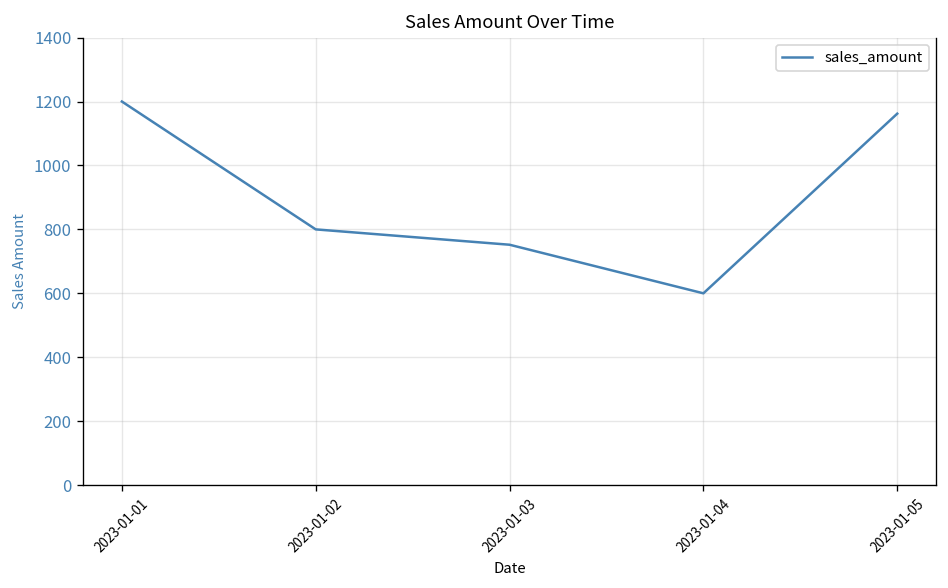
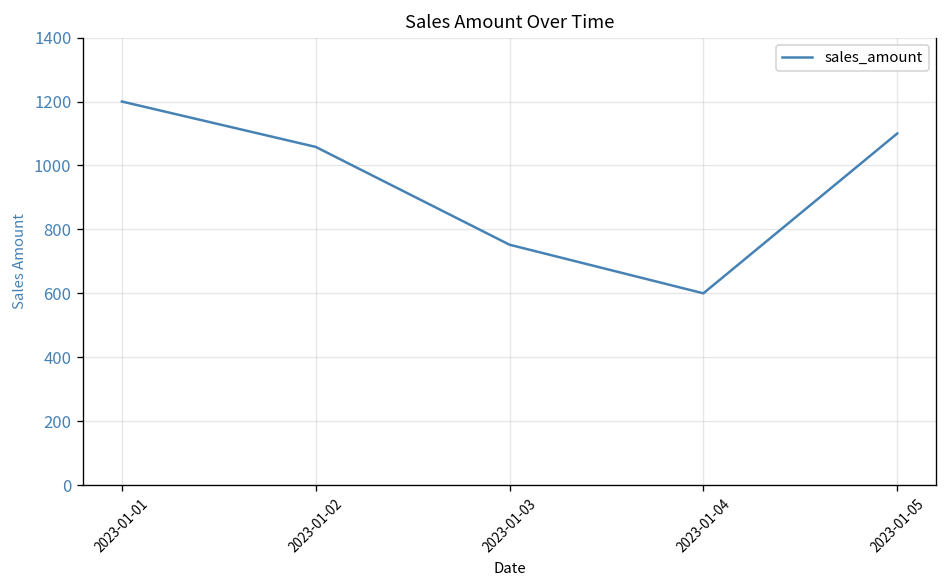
  {
    "2023-01-01": 1200,
-   "2023-01-02": 800,
+   "2023-01-02": 1060,
    "2023-01-03": 750,
    "2023-01-04": 600,
-   "2023-01-05": 1160
+   "2023-01-05": 1100
  }
